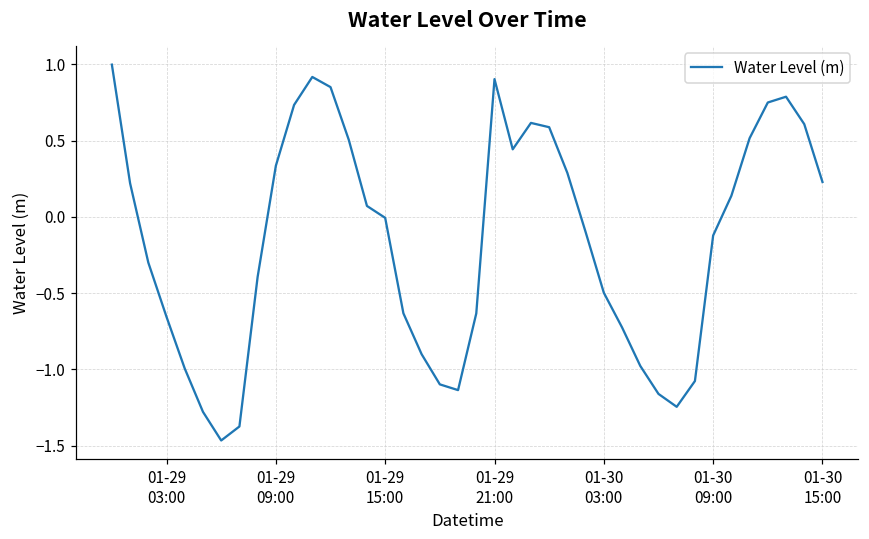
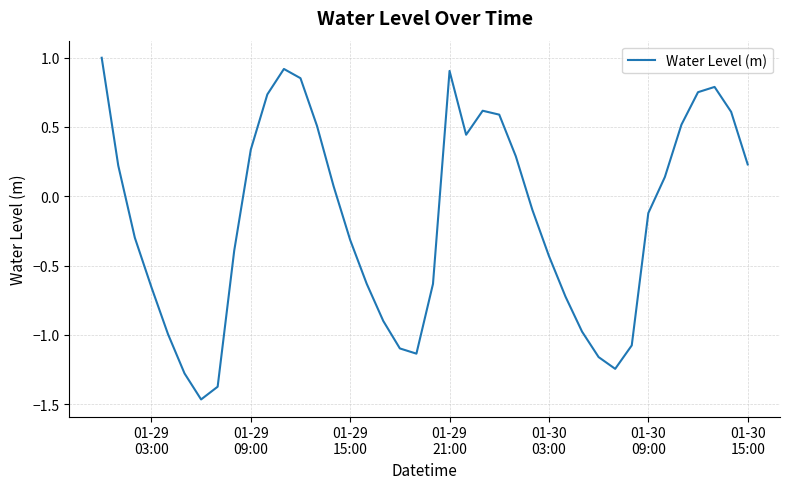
  {
    "01-29 03:00": -0.66,
    "01-29 09:00": 0.34,
-   "01-29 15:00": -0.01,
+   "01-29 15:00": -0.32,
    "01-29 21:00": 0.90,
-   "01-30 03:00": -0.50,
+   "01-30 03:00": -0.43,
    "01-30 09:00": -0.12,
    "01-30 15:00": 0.23
  }
